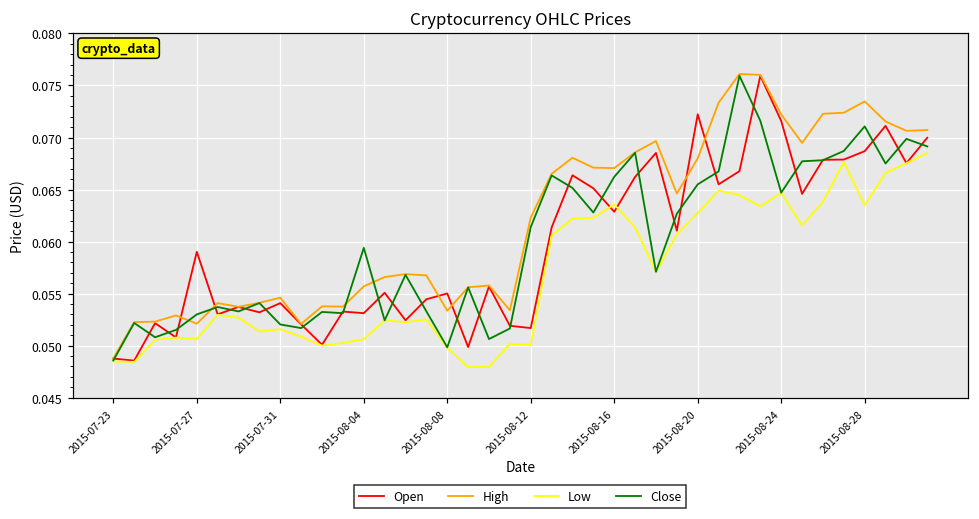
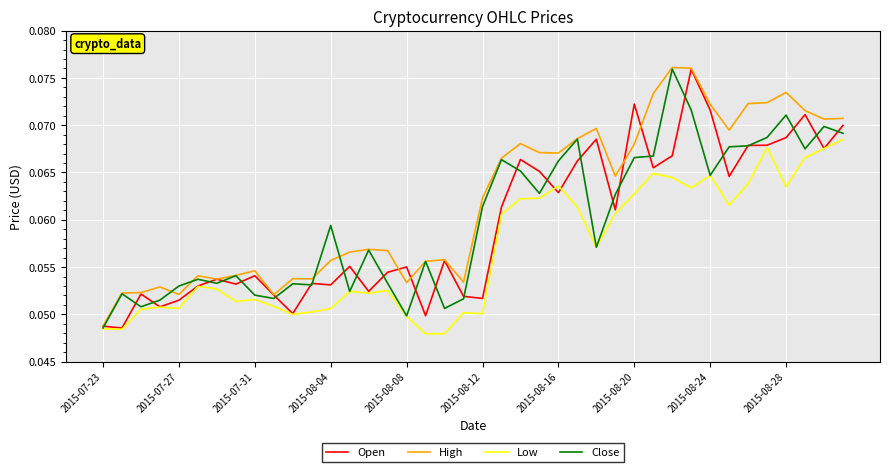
  {
    "Open": {
-     "2015-07-27": 0.059,
+     "2015-07-27": 0.051,
      "2015-07-31": 0.054,
      "2015-08-04": 0.053,
      "2015-08-08": 0.055,
      "2015-08-12": 0.052,
      "2015-08-16": 0.063,
      "2015-08-20": 0.072,
      "2015-08-24": 0.072,
      "2015-08-28": 0.069
    },
    "High": {
      "2015-07-27": 0.052,
      "2015-07-31": 0.055,
      "2015-08-04": 0.056,
      "2015-08-08": 0.053,
      "2015-08-12": 0.062,
      "2015-08-16": 0.067,
      "2015-08-20": 0.068,
      "2015-08-24": 0.072,
      "2015-08-28": 0.073
    },
    "Low": {
      "2015-07-27": 0.051,
      "2015-07-31": 0.052,
      "2015-08-04": 0.051,
      "2015-08-12": 0.050,
      "2015-08-16": 0.064,
      "2015-08-20": 0.063,
      "2015-08-28": 0.063
    },
    "Close": {
      "2015-07-27": 0.053,
      "2015-07-31": 0.052,
      "2015-08-04": 0.059,
      "2015-08-12": 0.061,
      "2015-08-16": 0.066,
-     "2015-08-20": 0.065,
+     "2015-08-20": 0.067,
      "2015-08-28": 0.071
    }
  }
